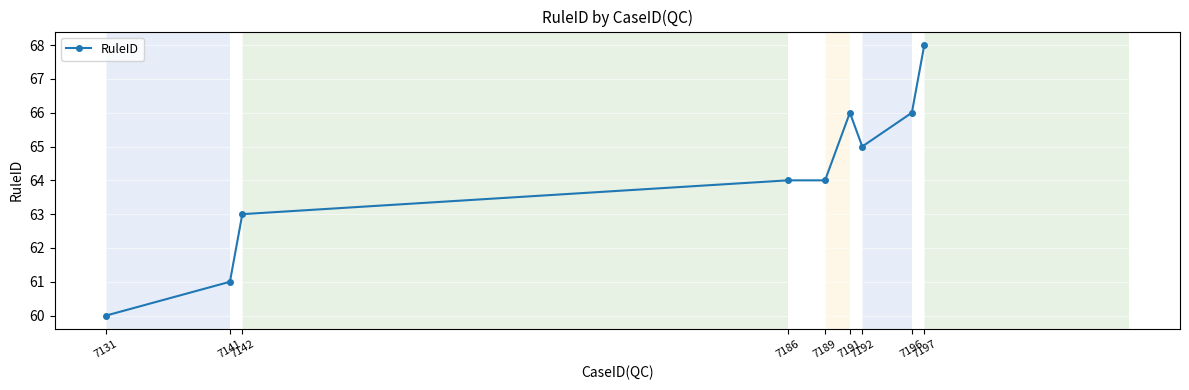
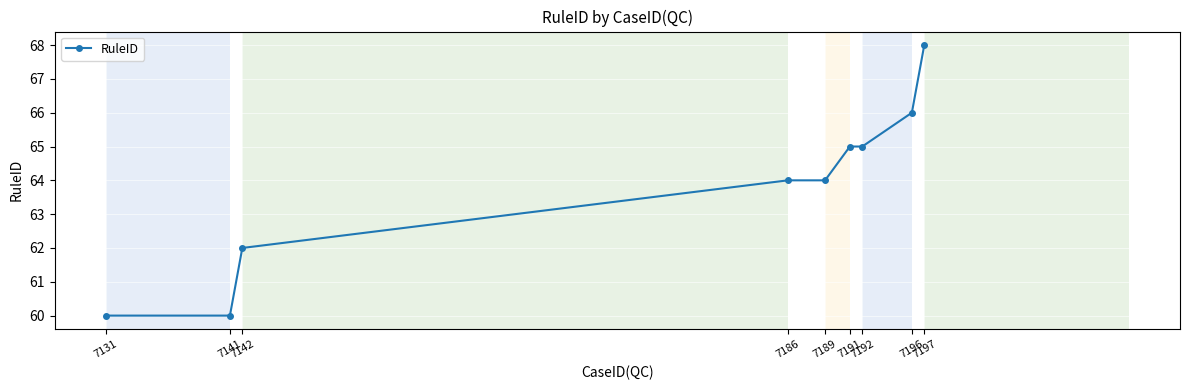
  {
    "7131": 60,
-   "7141": 61,
-   "7142": 63,
+   "7141": 60,
+   "7142": 62,
    "7186": 64,
    "7189": 64,
-   "7191": 66,
+   "7191": 65,
    "7192": 65,
    "7196": 66,
    "7197": 68
  }
